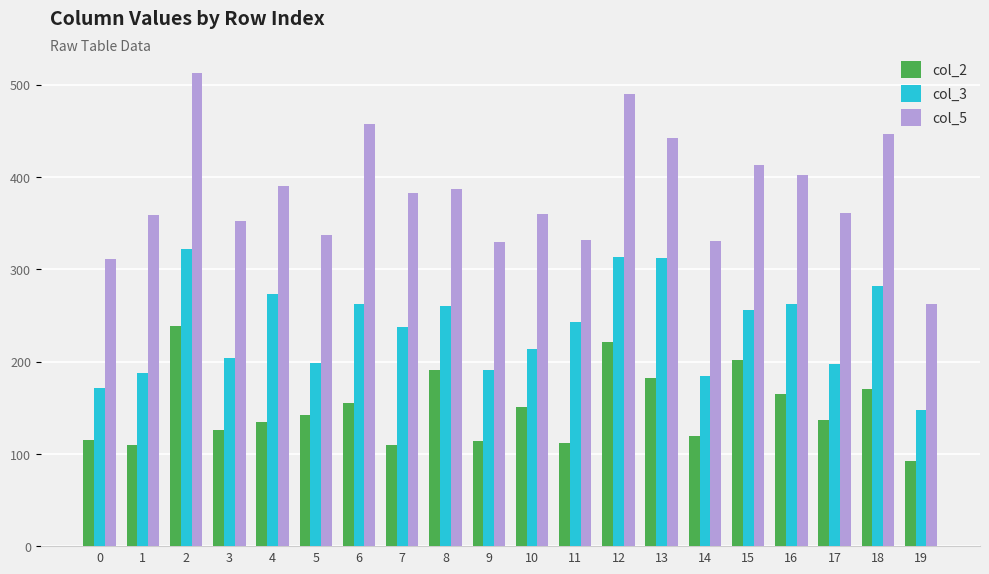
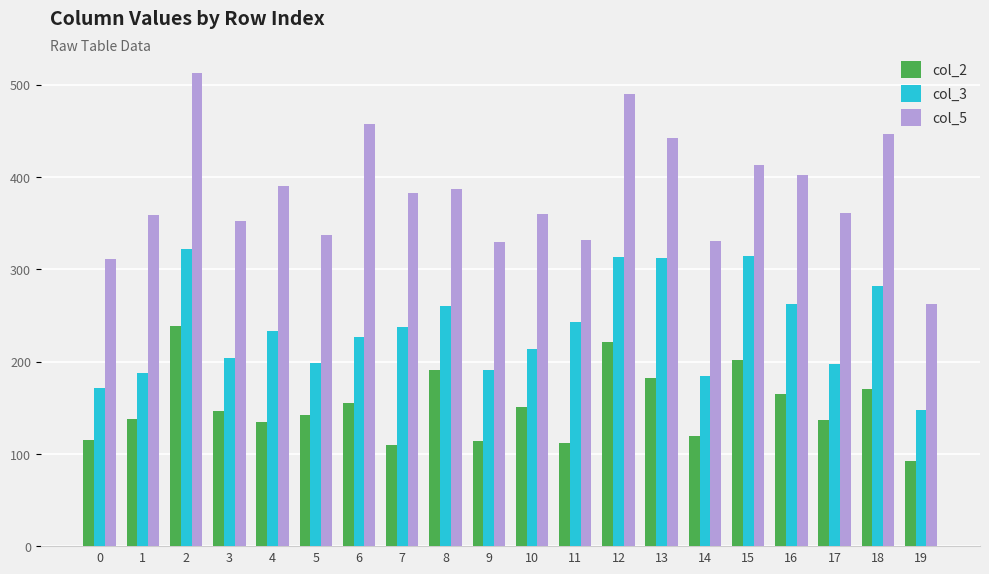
  {
    "col_2": {
      "0": 120,
-     "1": 110,
+     "1": 140,
      "2": 240,
-     "3": 130,
+     "3": 150,
      "4": 140,
      "5": 140,
      "6": 160,
      "7": 110,
      "8": 190,
      "9": 110,
      "10": 150,
      "11": 110,
      "12": 220,
      "13": 180,
      "14": 120,
      "15": 200,
      "16": 170,
      "17": 140,
      "18": 170,
      "19": 90
    },
    "col_3": {
      "0": 170,
      "1": 190,
      "2": 320,
      "3": 200,
-     "4": 270,
+     "4": 230,
      "5": 200,
-     "6": 260,
+     "6": 230,
      "7": 240,
      "8": 260,
      "9": 190,
      "10": 210,
      "11": 240,
      "12": 310,
      "13": 310,
      "14": 180,
-     "15": 260,
+     "15": 310,
      "16": 260,
      "17": 200,
      "18": 280,
      "19": 150
    },
    "col_5": {
      "0": 310,
      "1": 360,
      "2": 510,
      "3": 350,
      "4": 390,
      "5": 340,
      "6": 460,
      "7": 380,
      "8": 390,
      "9": 330,
      "10": 360,
      "11": 330,
      "12": 490,
      "13": 440,
      "14": 330,
      "15": 410,
      "16": 400,
      "17": 360,
      "18": 450,
      "19": 260
    }
  }
